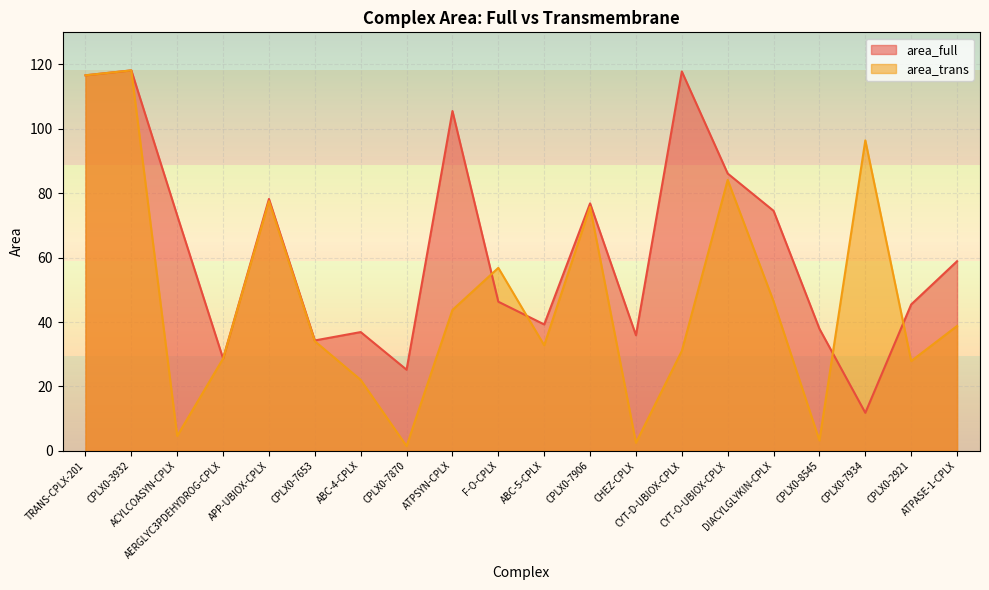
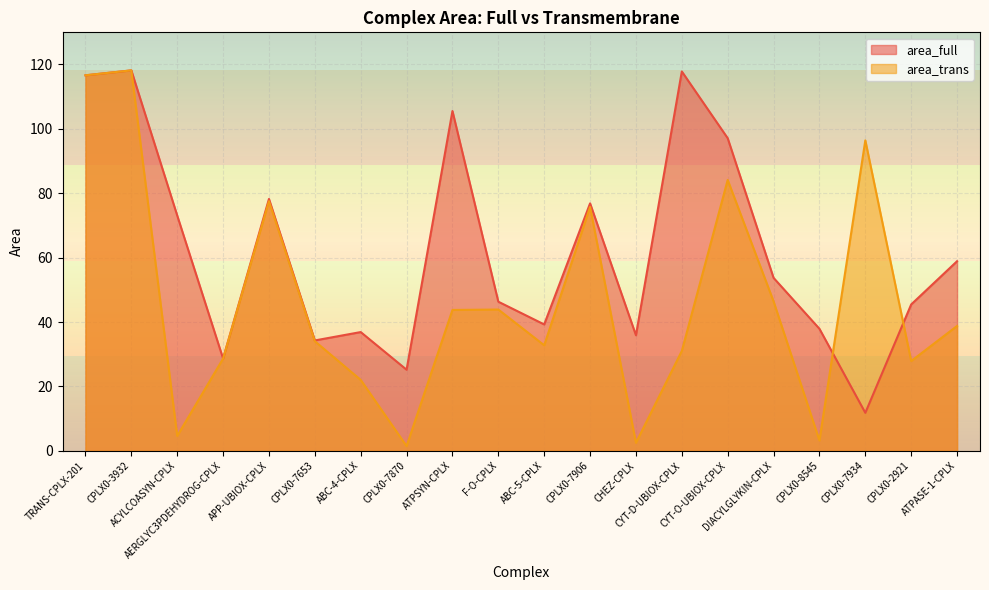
  {
    "area_full": {
      "ACYLCOASYN-CPLX": 73,
      "ABC-4-CPLX": 37,
      "CPLX0-7870": 25,
      "ATPSYN-CPLX": 106,
      "F-O-CPLX": 46,
      "ABC-5-CPLX": 39,
      "CPLX0-7906": 77,
      "CHEZ-CPLX": 36,
      "CYT-D-UBIOX-CPLX": 118,
-     "CYT-O-UBIOX-CPLX": 86,
-     "DIACYLGLYKIN-CPLX": 75,
+     "CYT-O-UBIOX-CPLX": 97,
+     "DIACYLGLYKIN-CPLX": 54,
      "CPLX0-8545": 38,
      "CPLX0-7934": 12,
      "CPLX0-2921": 45,
      "ATPASE-1-CPLX": 59
    },
    "area_trans": {
      "ACYLCOASYN-CPLX": 5,
      "ABC-4-CPLX": 22,
      "CPLX0-7870": 1,
      "ATPSYN-CPLX": 44,
-     "F-O-CPLX": 57,
+     "F-O-CPLX": 44,
      "ABC-5-CPLX": 33,
      "CPLX0-7906": 76,
      "CHEZ-CPLX": 3,
      "CYT-D-UBIOX-CPLX": 31,
      "CYT-O-UBIOX-CPLX": 84,
      "DIACYLGLYKIN-CPLX": 46,
      "CPLX0-8545": 3,
      "CPLX0-7934": 96,
      "CPLX0-2921": 28,
      "ATPASE-1-CPLX": 39
    }
  }
